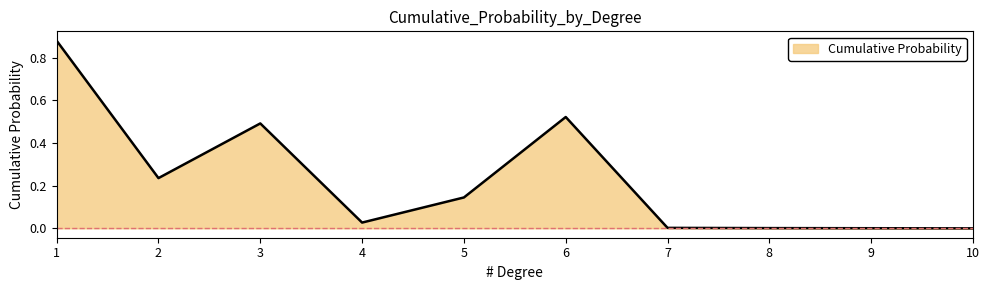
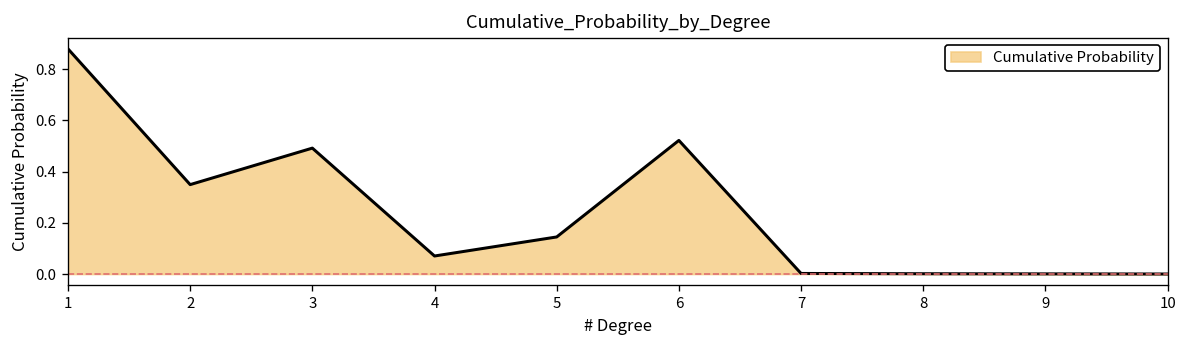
  {
    "1": 0.88,
-   "2": 0.24,
+   "2": 0.35,
    "3": 0.49,
-   "4": 0.03,
+   "4": 0.07,
    "5": 0.14,
    "6": 0.52,
    "7": 0.00,
    "8": 0.00,
    "9": 0.00,
    "10": 0.00
  }
